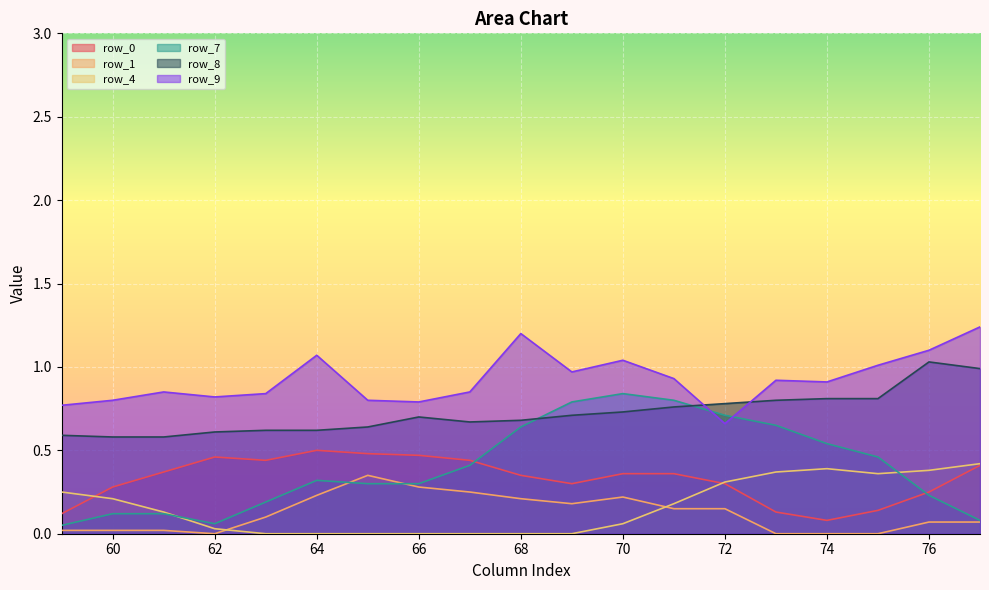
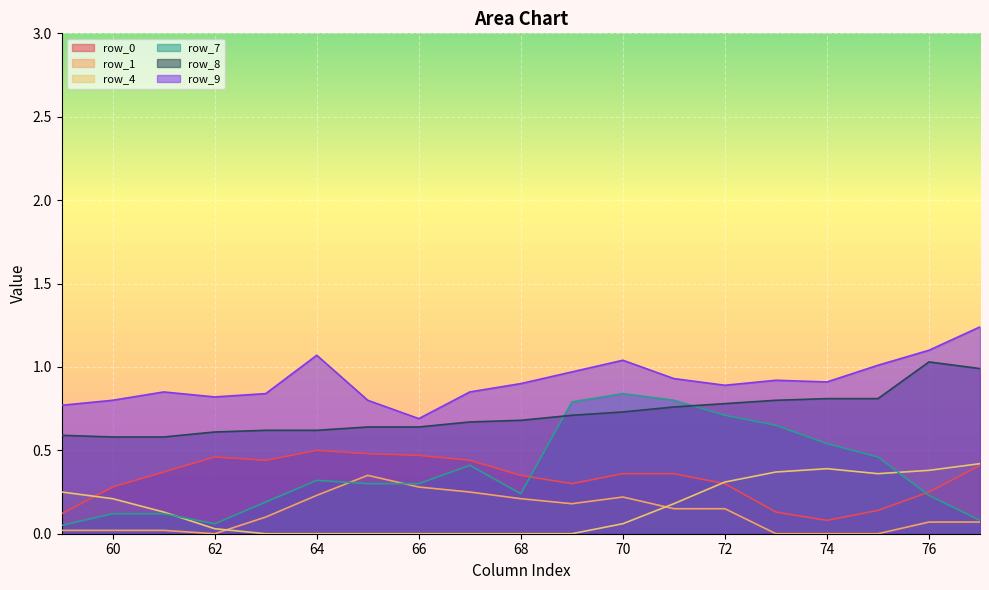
  {
    "row_0": {
      "60": 0.28,
      "62": 0.46,
      "64": 0.50,
      "66": 0.47,
      "68": 0.35,
      "70": 0.36,
      "74": 0.08,
      "76": 0.25
    },
    "row_7": {
      "60": 0.12,
      "62": 0.06,
      "64": 0.32,
      "66": 0.30,
-     "68": 0.64,
+     "68": 0.24,
      "70": 0.84,
      "72": 0.71,
      "74": 0.54,
      "76": 0.23
    },
    "row_8": {
      "60": 0.58,
      "62": 0.61,
      "64": 0.62,
-     "66": 0.70,
+     "66": 0.64,
      "68": 0.68,
      "70": 0.73,
      "72": 0.78,
      "74": 0.81,
      "76": 1.03
    },
    "row_9": {
      "60": 0.80,
      "62": 0.82,
      "64": 1.07,
-     "66": 0.79,
-     "68": 1.2,
+     "66": 0.69,
+     "68": 0.9,
      "70": 1.04,
-     "72": 0.66,
+     "72": 0.89,
      "74": 0.91,
      "76": 1.10
    }
  }
